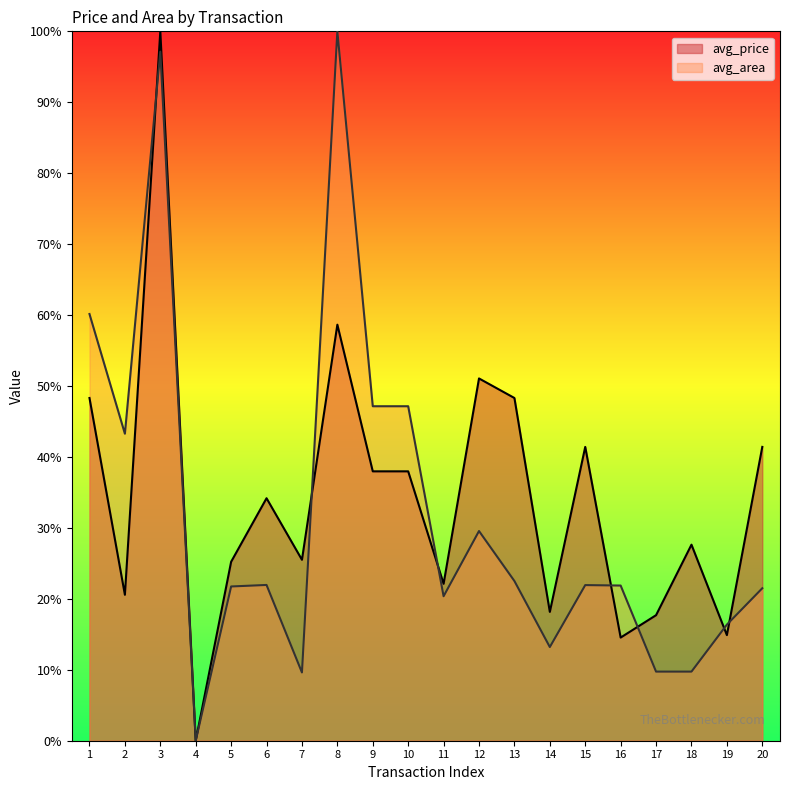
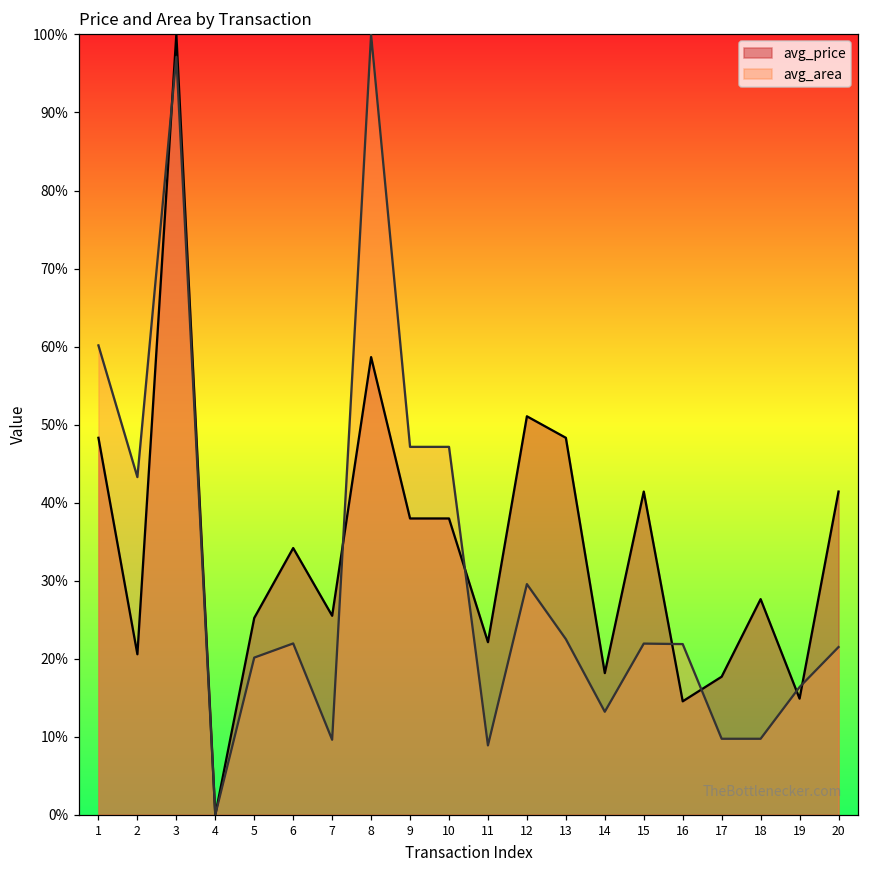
  {
    "avg_price": {
      "1": "48%",
      "2": "21%",
      "3": "100%",
      "5": "25%",
      "6": "34%",
      "7": "26%",
      "8": "59%",
      "9": "38%",
      "10": "38%",
      "11": "22%",
      "12": "51%",
      "13": "48%",
      "14": "18%",
      "15": "41%",
      "16": "15%",
      "17": "18%",
      "18": "28%",
      "19": "15%",
      "20": "41%"
    },
    "avg_area": {
      "1": "60%",
      "2": "43%",
      "3": "97%",
-     "5": "22%",
+     "5": "20%",
      "6": "22%",
      "7": "10%",
      "8": "100%",
      "9": "47%",
      "10": "47%",
-     "11": "20%",
+     "11": "9%",
      "12": "30%",
      "13": "23%",
      "14": "13%",
      "15": "22%",
      "16": "22%",
      "17": "10%",
      "18": "10%",
      "19": "16%",
      "20": "21%"
    }
  }
